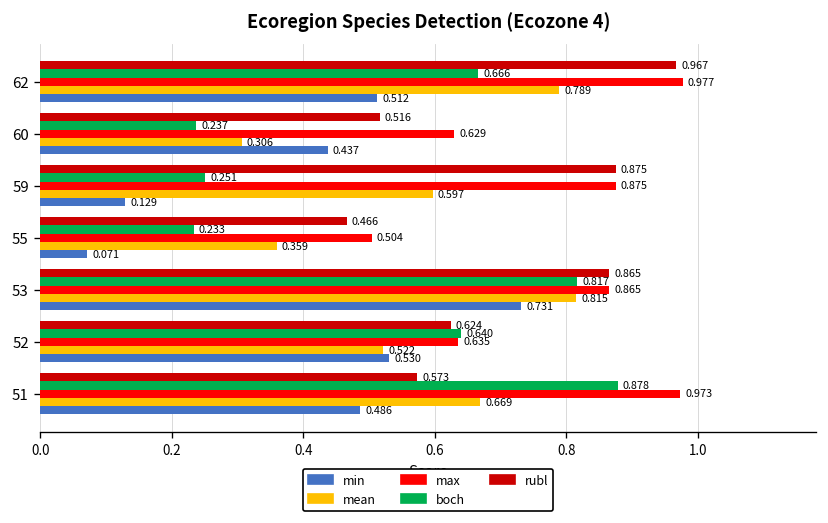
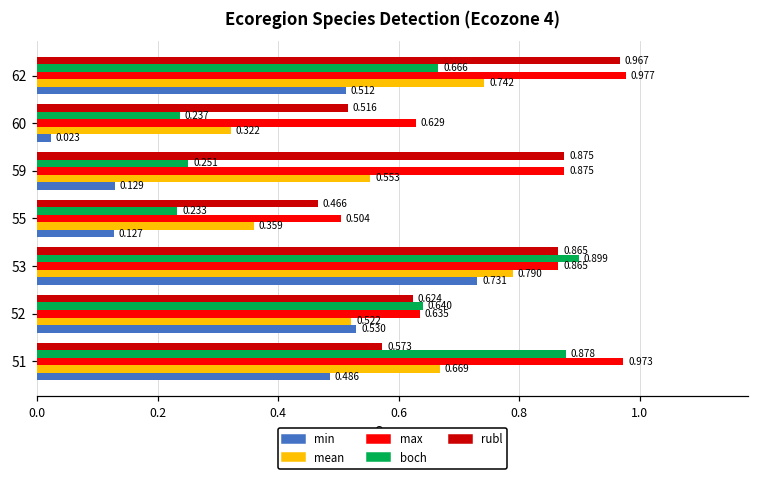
  {
    "min": {
      "62": 0.512,
-     "60": 0.437,
+     "60": 0.023,
      "59": 0.129,
-     "55": 0.071,
+     "55": 0.127,
      "53": 0.731,
      "51": 0.486
    },
    "mean": {
-     "62": 0.789,
-     "60": 0.306,
-     "59": 0.597,
+     "62": 0.742,
+     "60": 0.322,
+     "59": 0.553,
      "55": 0.359,
-     "53": 0.815,
+     "53": 0.790,
      "51": 0.669
    },
    "boch": {
      "62": 0.666,
      "60": 0.237,
      "59": 0.251,
      "55": 0.233,
-     "53": 0.817,
+     "53": 0.899,
      "51": 0.878
    }
  }
